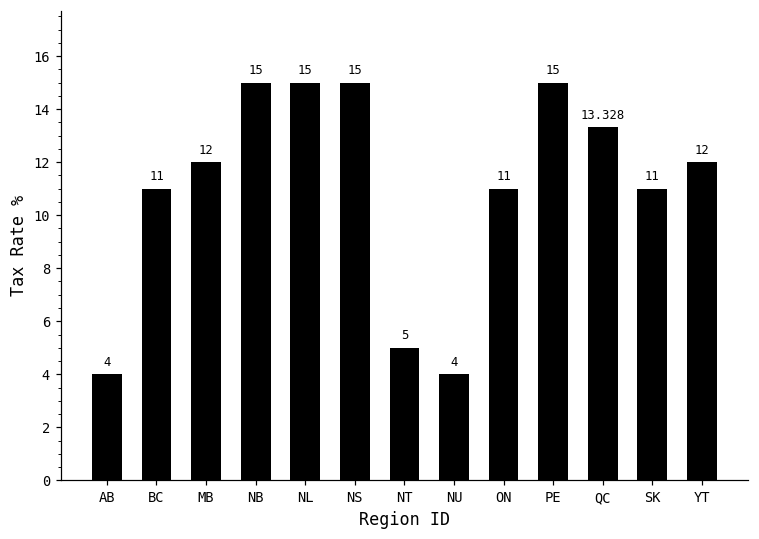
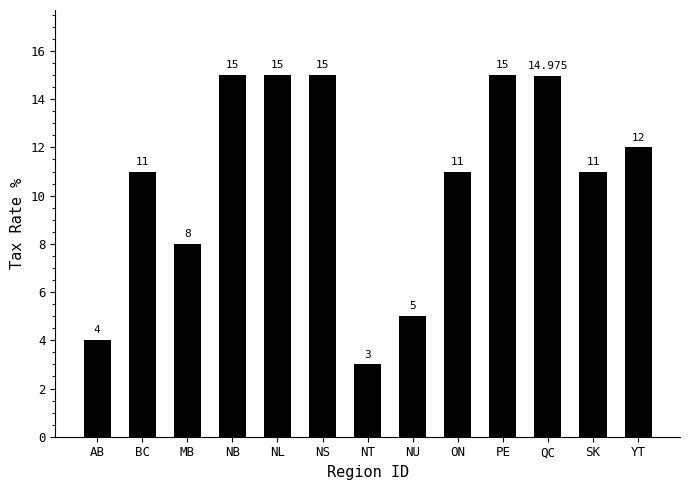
  {
    "AB": 4,
    "BC": 11,
-   "MB": 12,
+   "MB": 8,
    "NB": 15,
    "NL": 15,
    "NS": 15,
-   "NT": 5,
-   "NU": 4,
+   "NT": 3,
+   "NU": 5,
    "ON": 11,
    "PE": 15,
-   "QC": 13.328,
+   "QC": 14.975,
    "SK": 11,
    "YT": 12
  }
